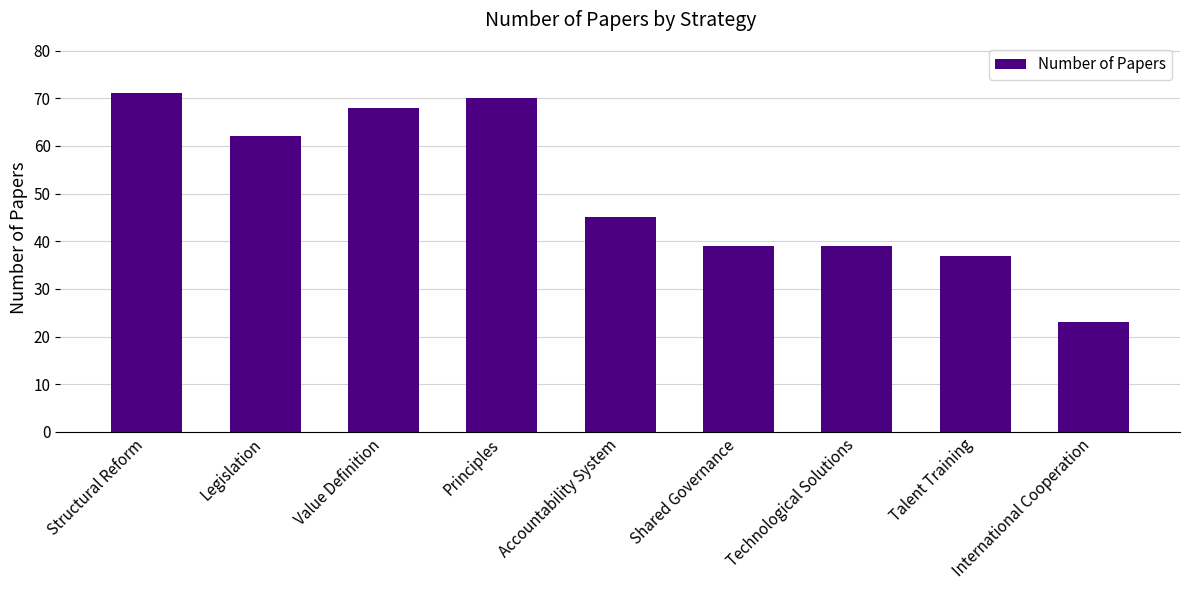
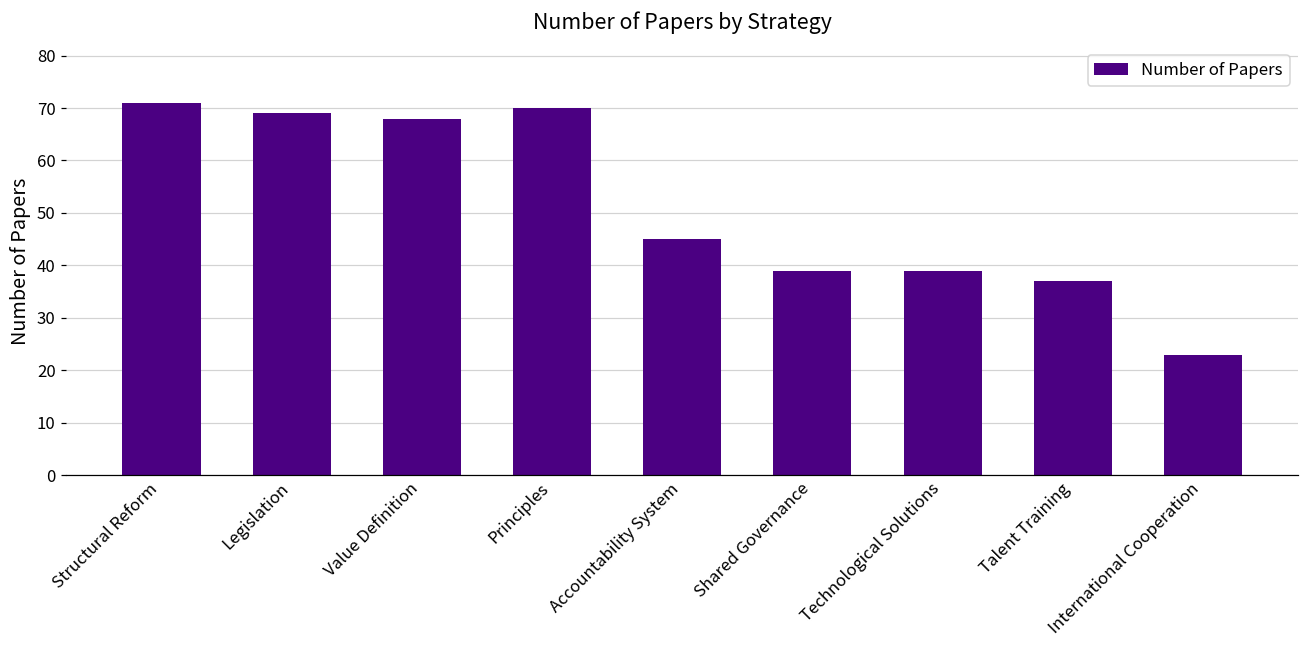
  {
    "Structural Reform": 71,
-   "Legislation": 62,
+   "Legislation": 69,
    "Value Definition": 68,
    "Principles": 70,
    "Accountability System": 45,
    "Shared Governance": 39,
    "Technological Solutions": 39,
    "Talent Training": 37,
    "International Cooperation": 23
  }
